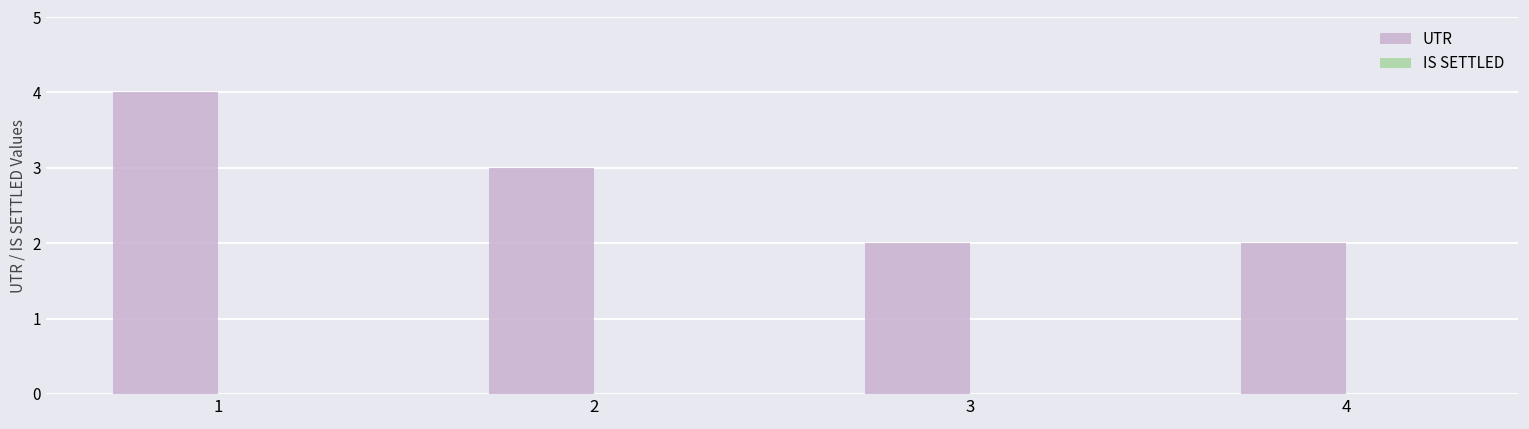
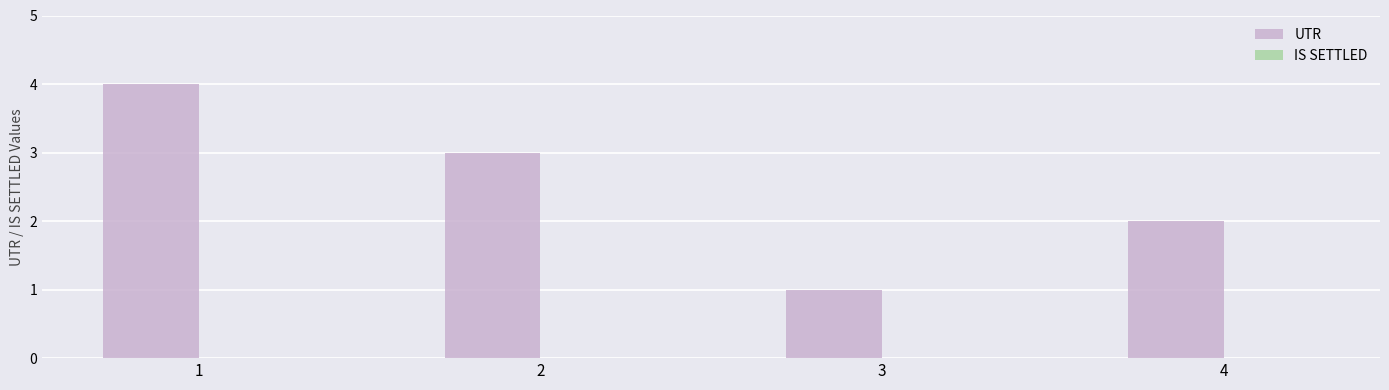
  {
    "UTR": {
      "1": 4,
      "2": 3,
-     "3": 2,
+     "3": 1,
      "4": 2
    },
    "IS SETTLED": {
      "1": 0,
      "2": 0,
      "3": 0,
      "4": 0
    }
  }
